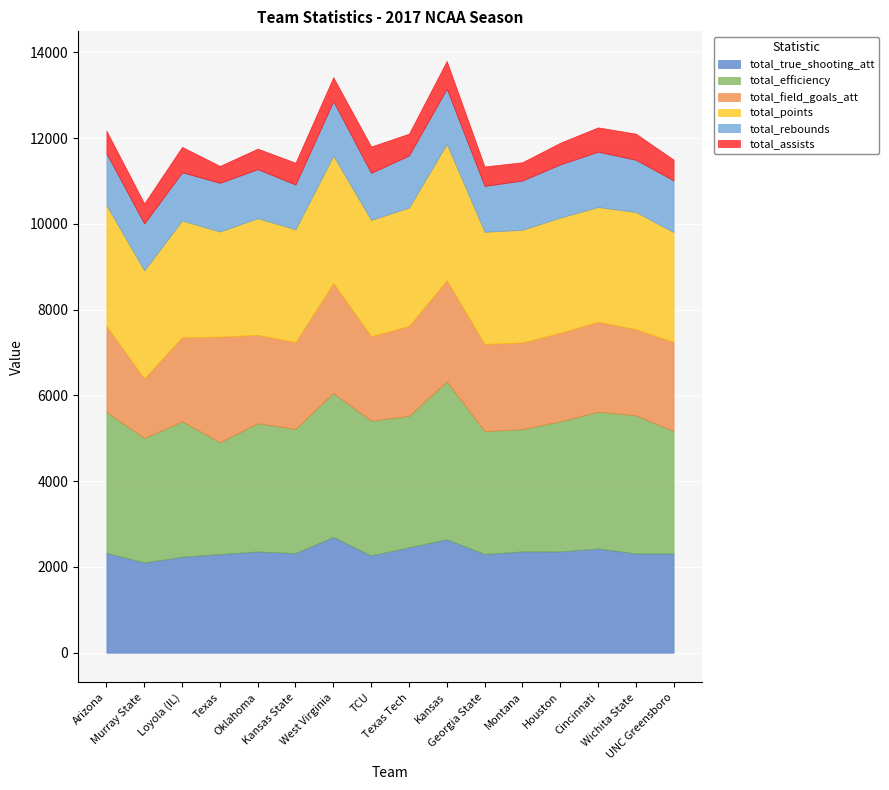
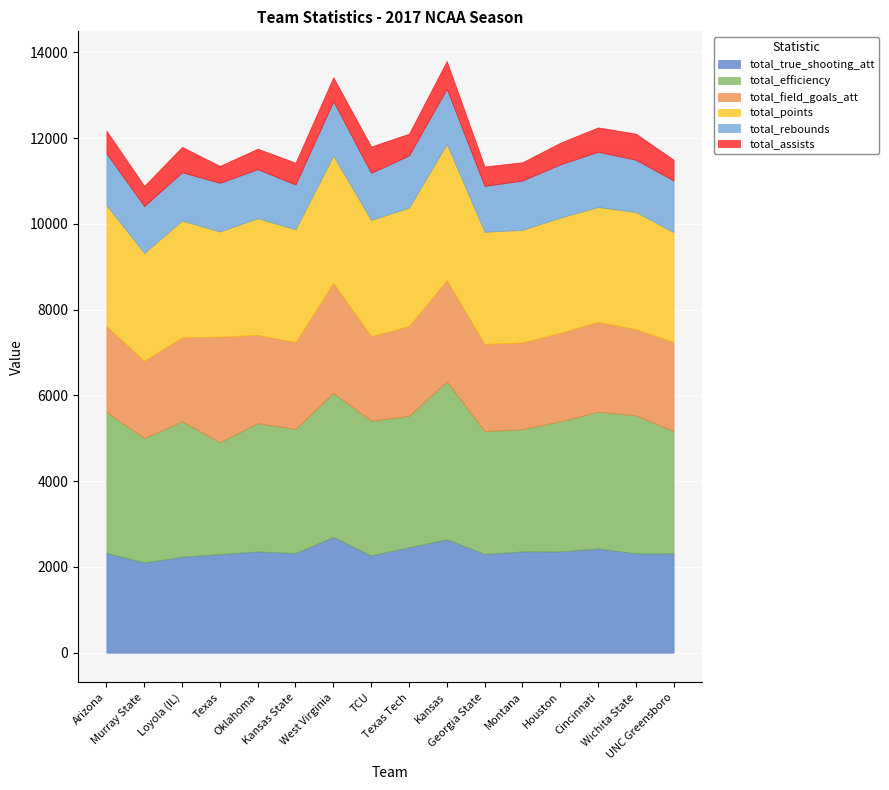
  {
    "total_efficiency": {
      "Arizona": 3300,
      "Murray State": 2900,
      "Loyola (IL)": 3200,
      "Texas": 2600,
      "Oklahoma": 3000,
      "Kansas State": 2900,
      "West Virginia": 3400,
      "TCU": 3100,
      "Texas Tech": 3100,
      "Kansas": 3700,
      "Georgia State": 2900,
      "Montana": 2900,
      "Houston": 3000,
      "Cincinnati": 3200,
      "Wichita State": 3200,
      "UNC Greensboro": 2900
    },
    "total_field_goals_att": {
      "Arizona": 2000,
-     "Murray State": 1400,
+     "Murray State": 1800,
      "Loyola (IL)": 2000,
      "Texas": 2500,
      "Oklahoma": 2100,
      "Kansas State": 2000,
      "West Virginia": 2600,
      "TCU": 2000,
      "Texas Tech": 2100,
      "Kansas": 2400,
      "Georgia State": 2000,
      "Montana": 2000,
      "Houston": 2100,
      "Cincinnati": 2100,
      "Wichita State": 2000,
      "UNC Greensboro": 2100
    },
    "total_points": {
      "Arizona": 2800,
      "Murray State": 2500,
      "Loyola (IL)": 2700,
      "Texas": 2500,
      "Oklahoma": 2700,
      "Kansas State": 2600,
      "West Virginia": 3000,
      "TCU": 2700,
      "Texas Tech": 2800,
      "Kansas": 3200,
      "Georgia State": 2600,
      "Montana": 2600,
      "Houston": 2700,
      "Cincinnati": 2700,
      "Wichita State": 2700,
      "UNC Greensboro": 2600
    },
    "total_assists": {
      "Arizona": 500,
      "Murray State": 500,
      "Loyola (IL)": 600,
      "Texas": 400,
      "Oklahoma": 500,
      "Kansas State": 500,
      "West Virginia": 600,
      "TCU": 600,
      "Texas Tech": 500,
      "Kansas": 600,
      "Georgia State": 500,
      "Montana": 400,
      "Houston": 500,
      "Cincinnati": 600,
      "Wichita State": 600,
      "UNC Greensboro": 500
    }
  }
